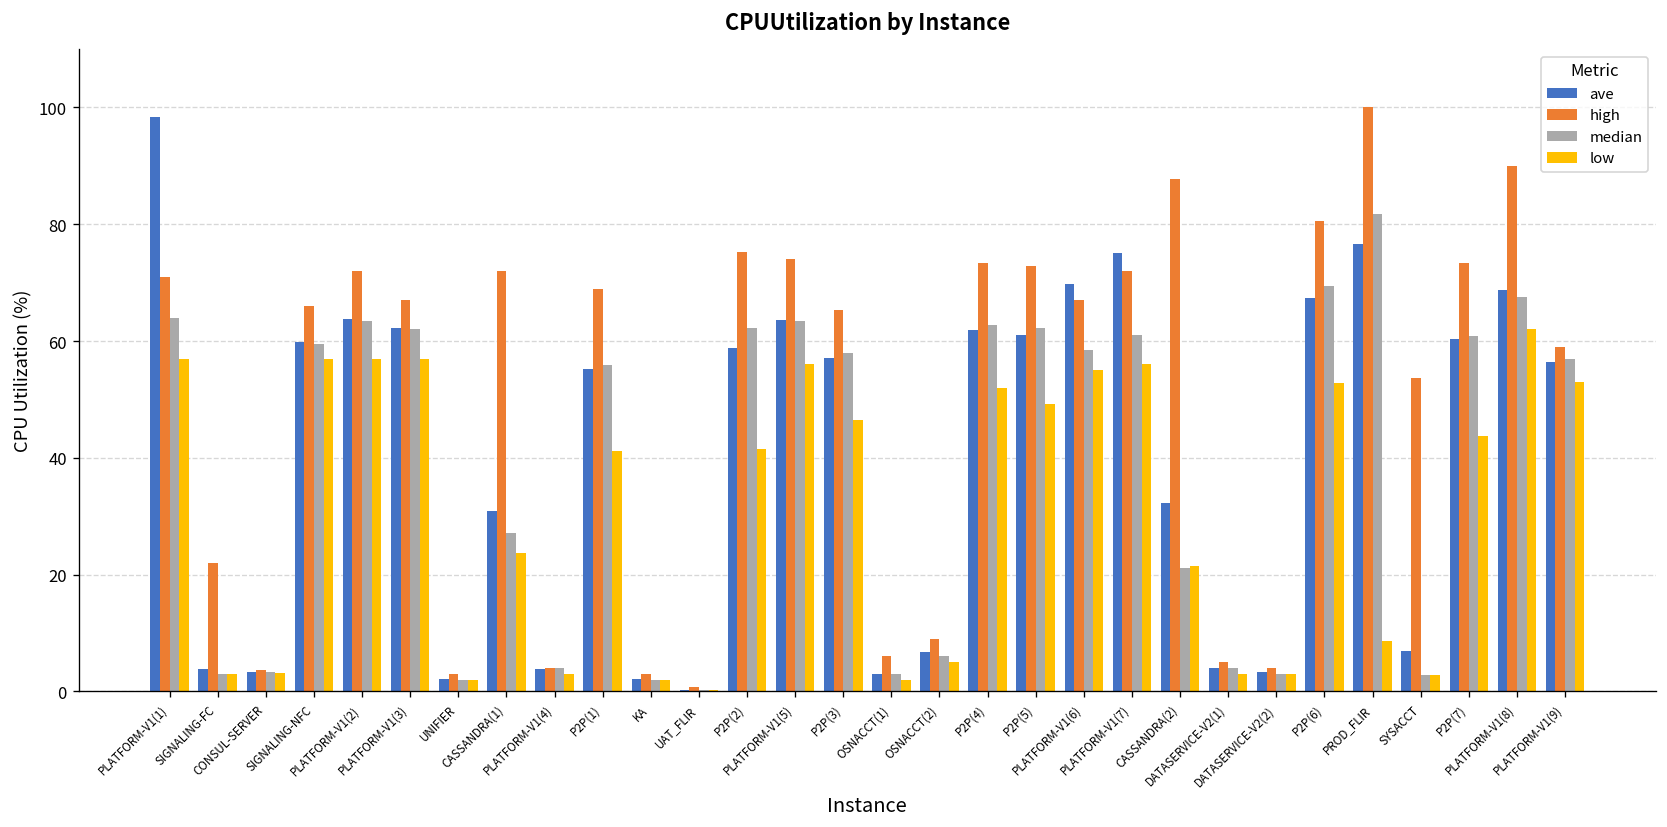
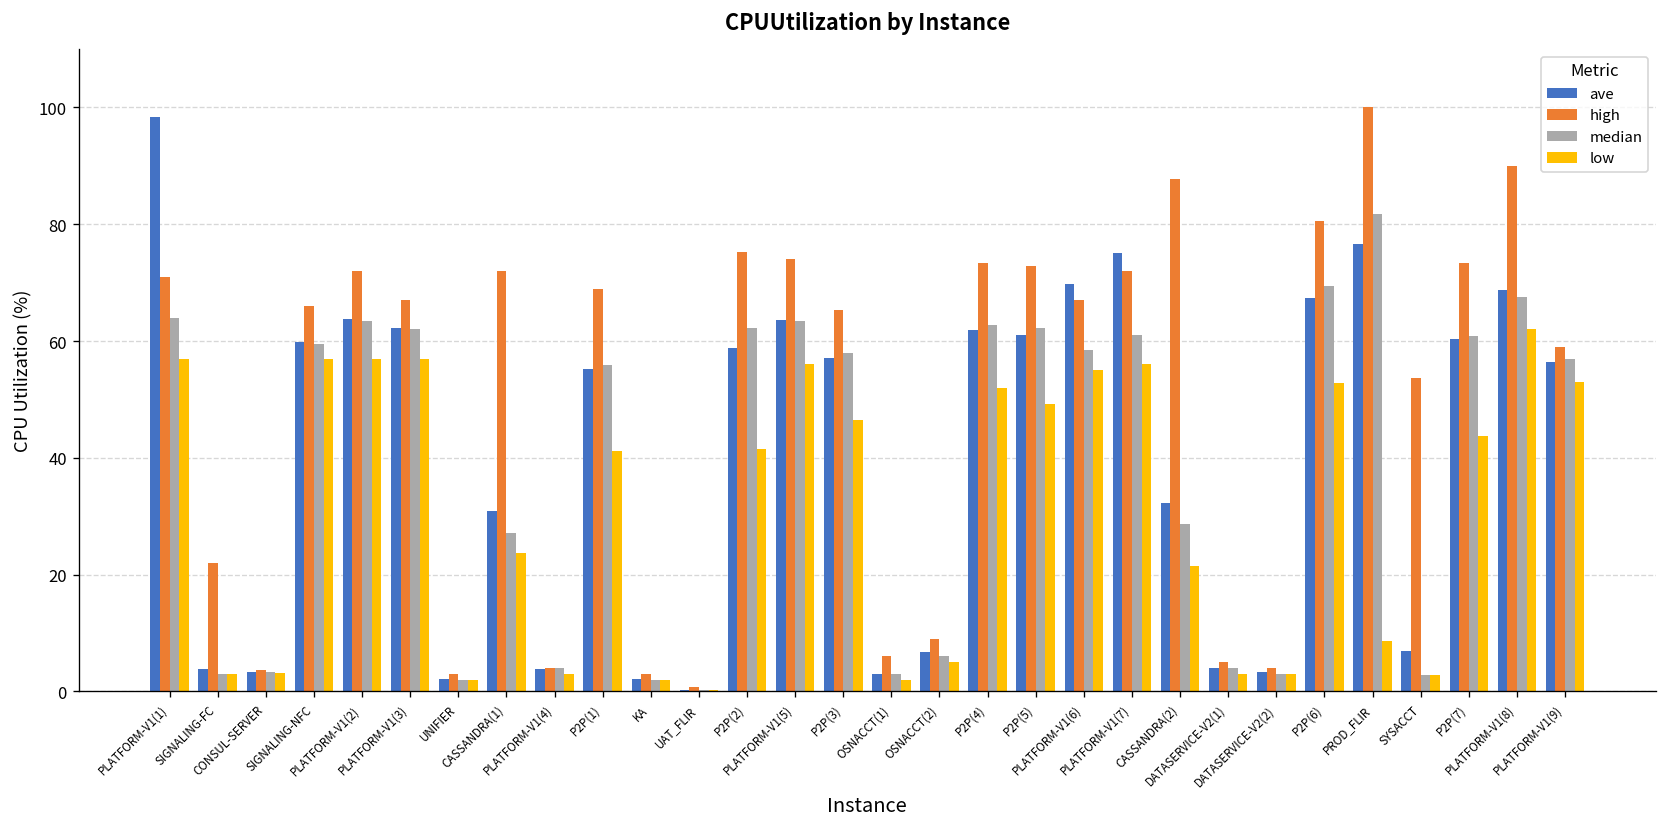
  {
    "ave": {
      "PLATFORM-V1(1)": 98,
      "SIGNALING-FC": 4,
      "CONSUL-SERVER": 3,
      "SIGNALING-NFC": 60,
      "PLATFORM-V1(2)": 64,
      "PLATFORM-V1(3)": 62,
      "UNIFIER": 2,
      "CASSANDRA(1)": 31,
      "PLATFORM-V1(4)": 4,
      "P2P(1)": 55,
      "KA": 2,
      "P2P(2)": 59,
      "PLATFORM-V1(5)": 64,
      "P2P(3)": 57,
      "OSNACCT(1)": 3,
      "OSNACCT(2)": 7,
      "P2P(4)": 62,
      "P2P(5)": 61,
      "PLATFORM-V1(6)": 70,
      "PLATFORM-V1(7)": 75,
      "CASSANDRA(2)": 32,
      "DATASERVICE-V2(1)": 4,
      "DATASERVICE-V2(2)": 3,
      "P2P(6)": 67,
      "PROD_FLIR": 77,
      "SYSACCT": 7,
      "P2P(7)": 60,
      "PLATFORM-V1(8)": 69,
      "PLATFORM-V1(9)": 56
    },
    "high": {
      "PLATFORM-V1(1)": 71,
      "SIGNALING-FC": 22,
      "CONSUL-SERVER": 4,
      "SIGNALING-NFC": 66,
      "PLATFORM-V1(2)": 72,
      "PLATFORM-V1(3)": 67,
      "UNIFIER": 3,
      "CASSANDRA(1)": 72,
      "PLATFORM-V1(4)": 4,
      "P2P(1)": 69,
      "KA": 3,
      "UAT_FLIR": 1,
      "P2P(2)": 75,
      "PLATFORM-V1(5)": 74,
      "P2P(3)": 65,
      "OSNACCT(1)": 6,
      "OSNACCT(2)": 9,
      "P2P(4)": 73,
      "P2P(5)": 73,
      "PLATFORM-V1(6)": 67,
      "PLATFORM-V1(7)": 72,
      "CASSANDRA(2)": 88,
      "DATASERVICE-V2(1)": 5,
      "DATASERVICE-V2(2)": 4,
      "P2P(6)": 81,
      "PROD_FLIR": 100,
      "SYSACCT": 54,
      "P2P(7)": 73,
      "PLATFORM-V1(8)": 90,
      "PLATFORM-V1(9)": 59
    },
    "median": {
      "PLATFORM-V1(1)": 64,
      "SIGNALING-FC": 3,
      "CONSUL-SERVER": 3,
      "SIGNALING-NFC": 60,
      "PLATFORM-V1(2)": 64,
      "PLATFORM-V1(3)": 62,
      "UNIFIER": 2,
      "CASSANDRA(1)": 27,
      "PLATFORM-V1(4)": 4,
      "P2P(1)": 56,
      "KA": 2,
      "P2P(2)": 62,
      "PLATFORM-V1(5)": 64,
      "P2P(3)": 58,
      "OSNACCT(1)": 3,
      "OSNACCT(2)": 6,
      "P2P(4)": 63,
      "P2P(5)": 62,
      "PLATFORM-V1(6)": 59,
      "PLATFORM-V1(7)": 61,
-     "CASSANDRA(2)": 21,
+     "CASSANDRA(2)": 29,
      "DATASERVICE-V2(1)": 4,
      "DATASERVICE-V2(2)": 3,
      "P2P(6)": 69,
      "PROD_FLIR": 82,
      "SYSACCT": 3,
      "P2P(7)": 61,
      "PLATFORM-V1(8)": 68,
      "PLATFORM-V1(9)": 57
    },
    "low": {
      "PLATFORM-V1(1)": 57,
      "SIGNALING-FC": 3,
      "CONSUL-SERVER": 3,
      "SIGNALING-NFC": 57,
      "PLATFORM-V1(2)": 57,
      "PLATFORM-V1(3)": 57,
      "UNIFIER": 2,
      "CASSANDRA(1)": 24,
      "PLATFORM-V1(4)": 3,
      "P2P(1)": 41,
      "KA": 2,
      "P2P(2)": 42,
      "PLATFORM-V1(5)": 56,
      "P2P(3)": 46,
      "OSNACCT(1)": 2,
      "OSNACCT(2)": 5,
      "P2P(4)": 52,
      "P2P(5)": 49,
      "PLATFORM-V1(6)": 55,
      "PLATFORM-V1(7)": 56,
      "CASSANDRA(2)": 21,
      "DATASERVICE-V2(1)": 3,
      "DATASERVICE-V2(2)": 3,
      "P2P(6)": 53,
      "PROD_FLIR": 9,
      "SYSACCT": 3,
      "P2P(7)": 44,
      "PLATFORM-V1(8)": 62,
      "PLATFORM-V1(9)": 53
    }
  }
